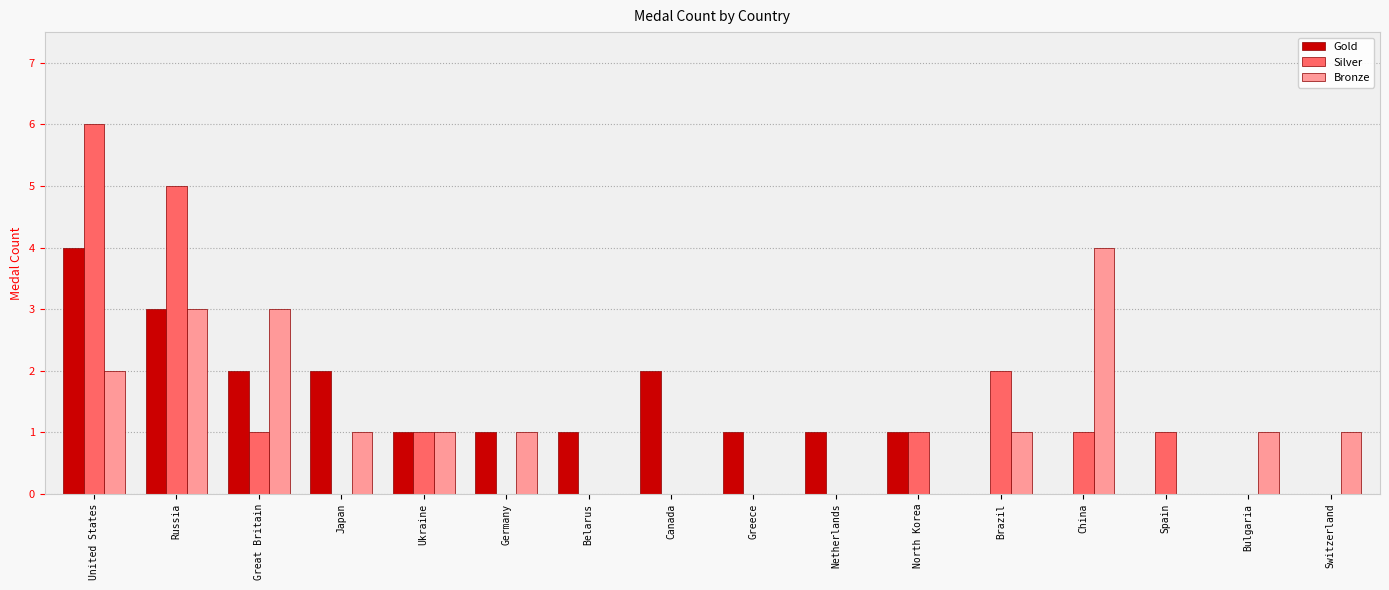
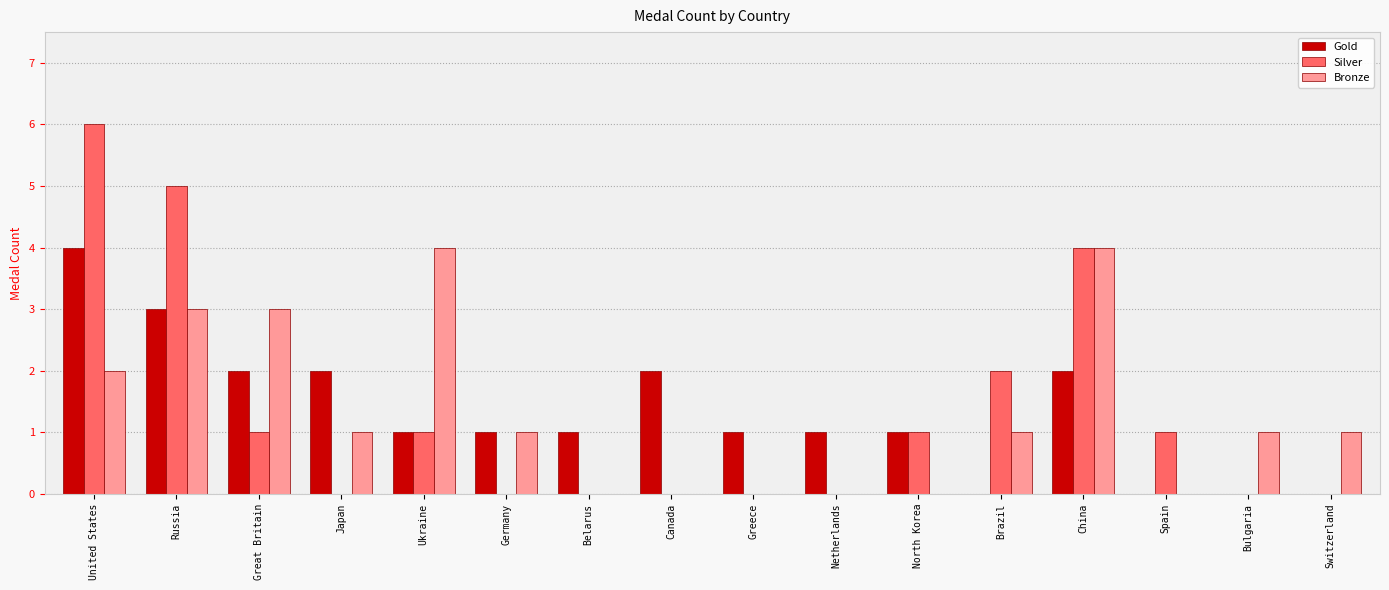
  {
    "Gold": {
      "United States": 4,
      "Russia": 3,
      "Great Britain": 2,
      "Japan": 2,
      "Ukraine": 1,
      "Germany": 1,
      "Belarus": 1,
      "Canada": 2,
      "Greece": 1,
      "Netherlands": 1,
      "North Korea": 1,
      "Brazil": 0,
-     "China": 0,
+     "China": 2,
      "Spain": 0,
      "Bulgaria": 0,
      "Switzerland": 0
    },
    "Silver": {
      "United States": 6,
      "Russia": 5,
      "Great Britain": 1,
      "Japan": 0,
      "Ukraine": 1,
      "Germany": 0,
      "Belarus": 0,
      "Canada": 0,
      "Greece": 0,
      "Netherlands": 0,
      "North Korea": 1,
      "Brazil": 2,
-     "China": 1,
+     "China": 4,
      "Spain": 1,
      "Bulgaria": 0,
      "Switzerland": 0
    },
    "Bronze": {
      "United States": 2,
      "Russia": 3,
      "Great Britain": 3,
      "Japan": 1,
-     "Ukraine": 1,
+     "Ukraine": 4,
      "Germany": 1,
      "Belarus": 0,
      "Canada": 0,
      "Greece": 0,
      "Netherlands": 0,
      "North Korea": 0,
      "Brazil": 1,
      "China": 4,
      "Spain": 0,
      "Bulgaria": 1,
      "Switzerland": 1
    }
  }
